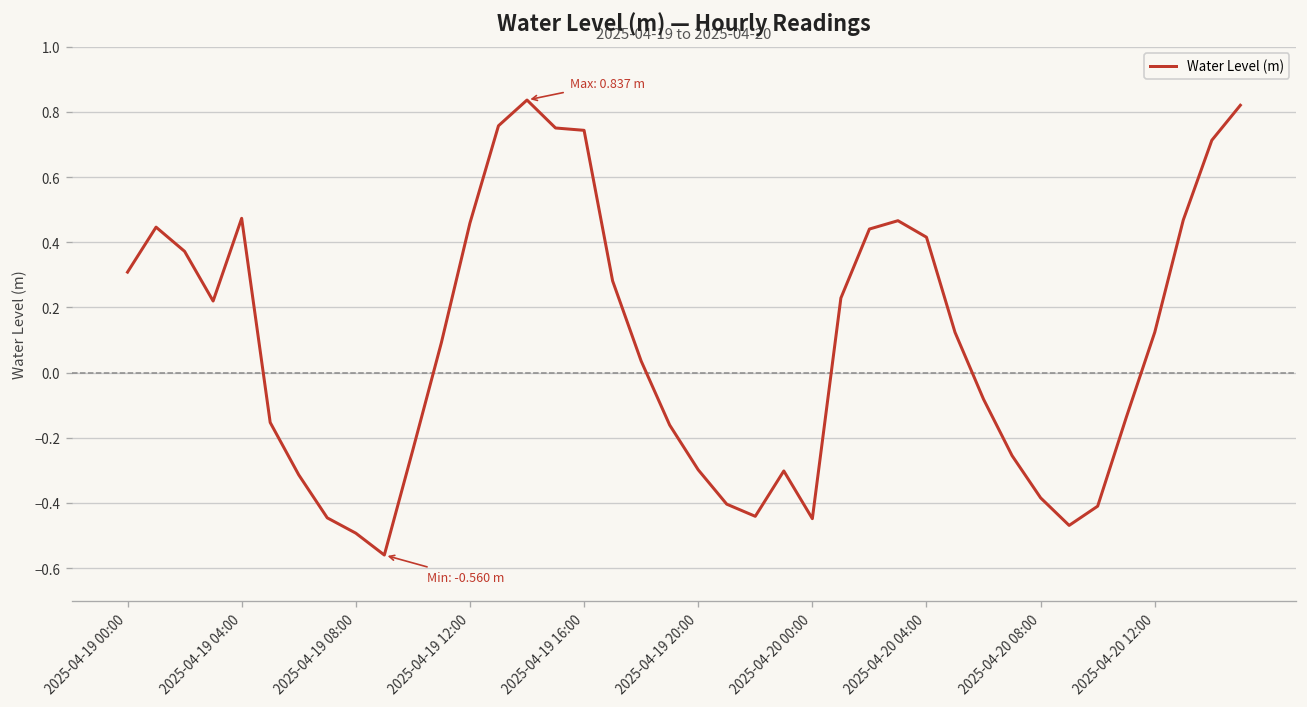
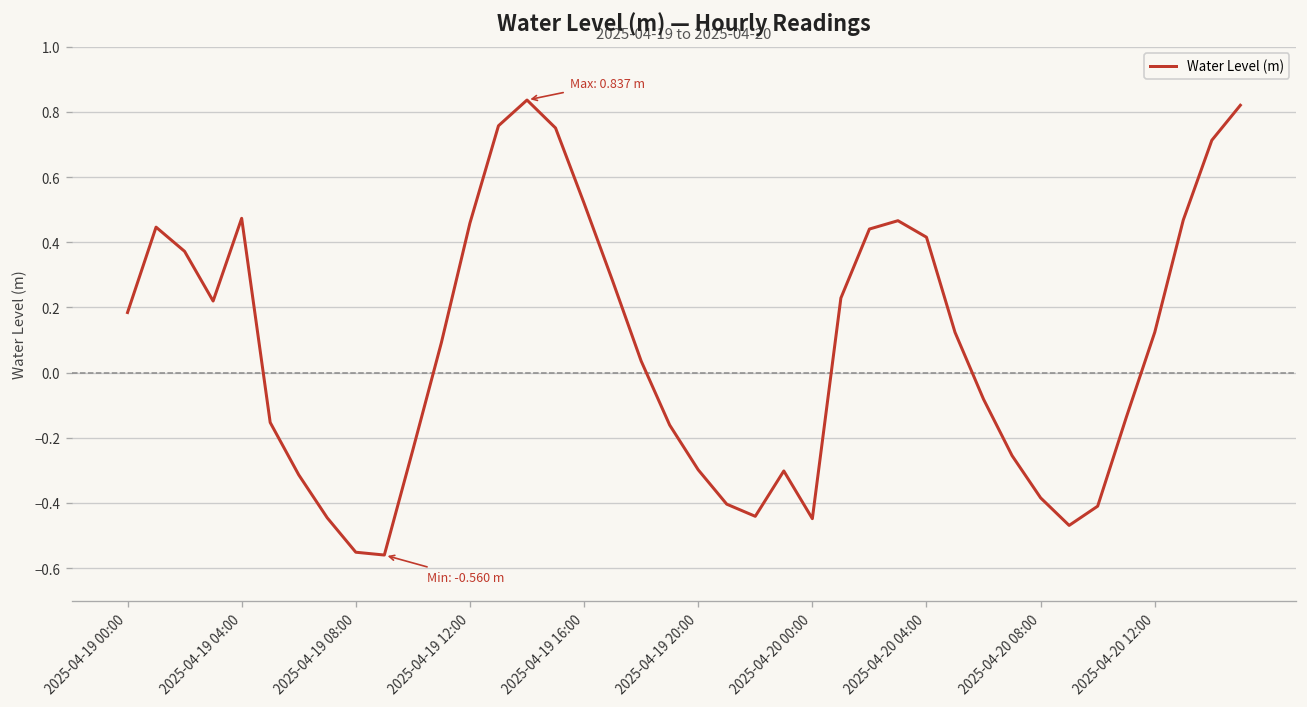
  {
-   "2025-04-19 00:00": 0.31,
+   "2025-04-19 00:00": 0.18,
    "2025-04-19 04:00": 0.47,
-   "2025-04-19 08:00": -0.49,
+   "2025-04-19 08:00": -0.55,
    "2025-04-19 12:00": 0.46,
-   "2025-04-19 16:00": 0.74,
+   "2025-04-19 16:00": 0.52,
    "2025-04-19 20:00": -0.30,
    "2025-04-20 00:00": -0.45,
    "2025-04-20 04:00": 0.42,
    "2025-04-20 08:00": -0.38,
    "2025-04-20 12:00": 0.12
  }
